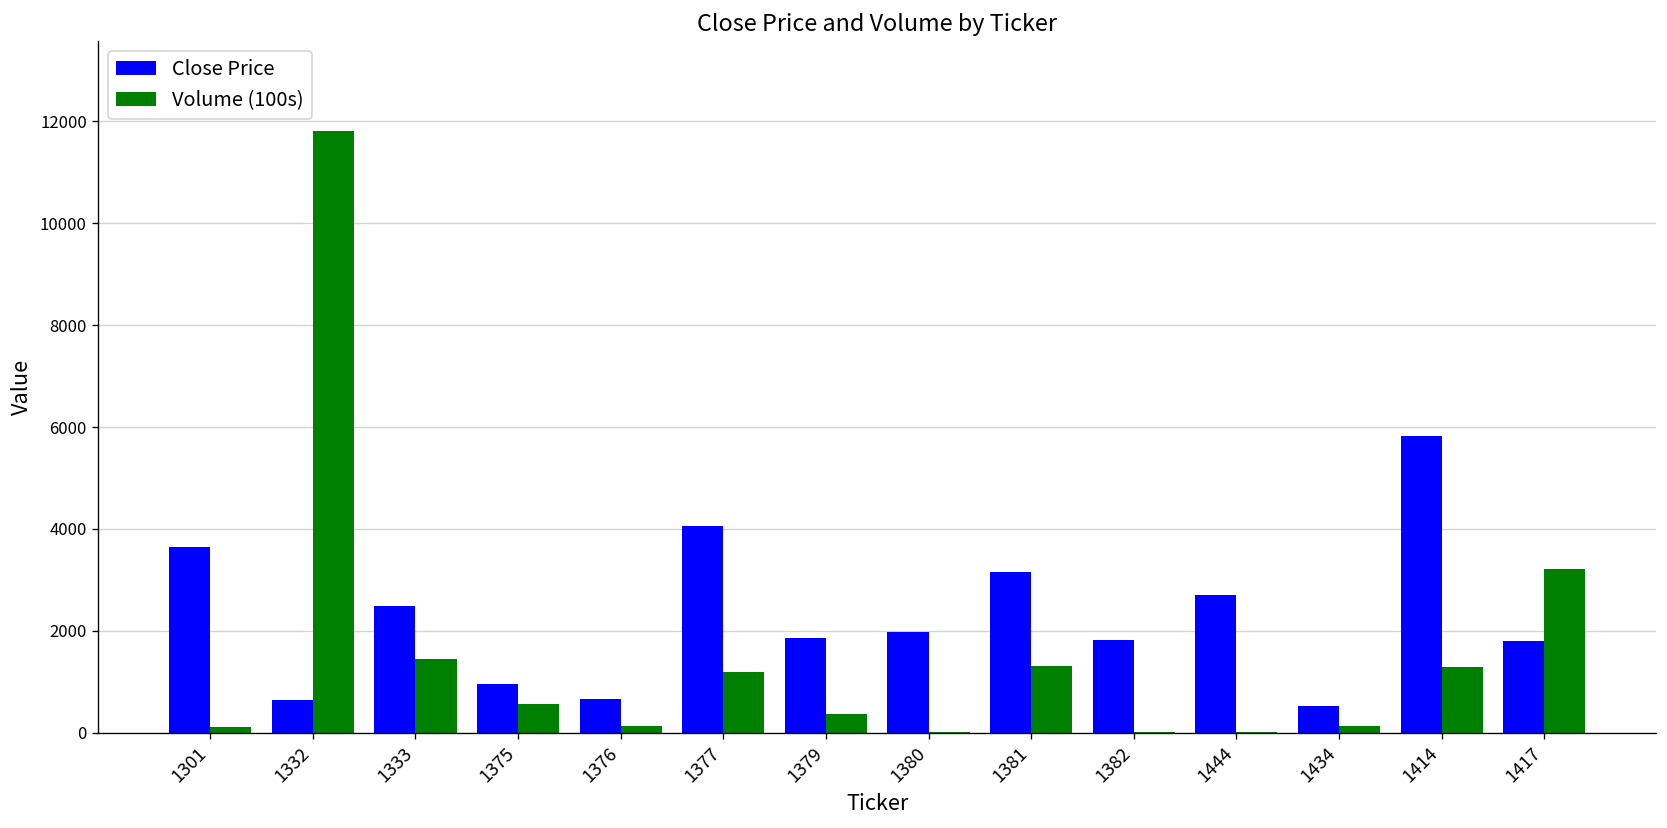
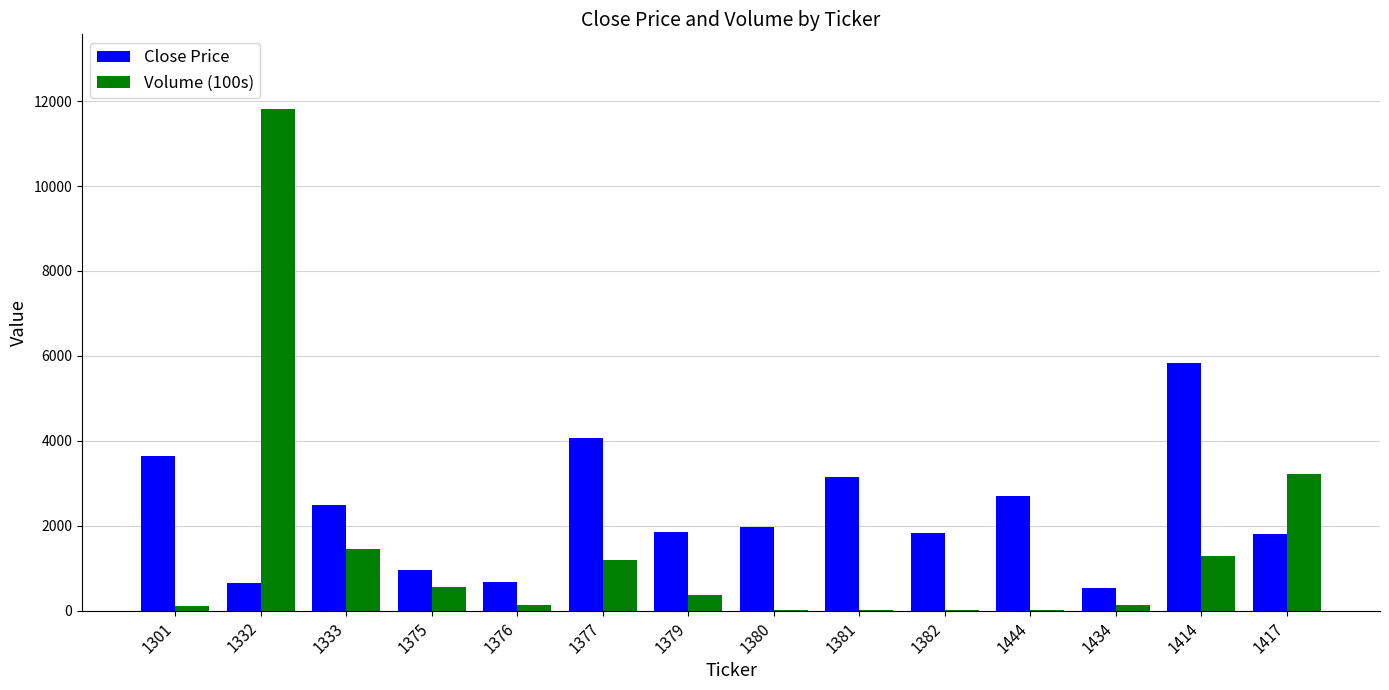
  {
    "Close Price": {
      "1301": 3700,
      "1332": 600,
      "1333": 2500,
      "1375": 1000,
      "1376": 700,
      "1377": 4100,
      "1379": 1900,
      "1380": 2000,
      "1381": 3100,
      "1382": 1800,
      "1444": 2700,
      "1434": 500,
      "1414": 5800,
      "1417": 1800
    },
    "Volume (100s)": {
      "1301": 100,
      "1332": 11800,
      "1333": 1400,
      "1375": 600,
      "1376": 100,
      "1377": 1200,
      "1379": 400,
-     "1381": 1300,
+     "1381": 0,
      "1434": 100,
      "1414": 1300,
      "1417": 3200
    }
  }
